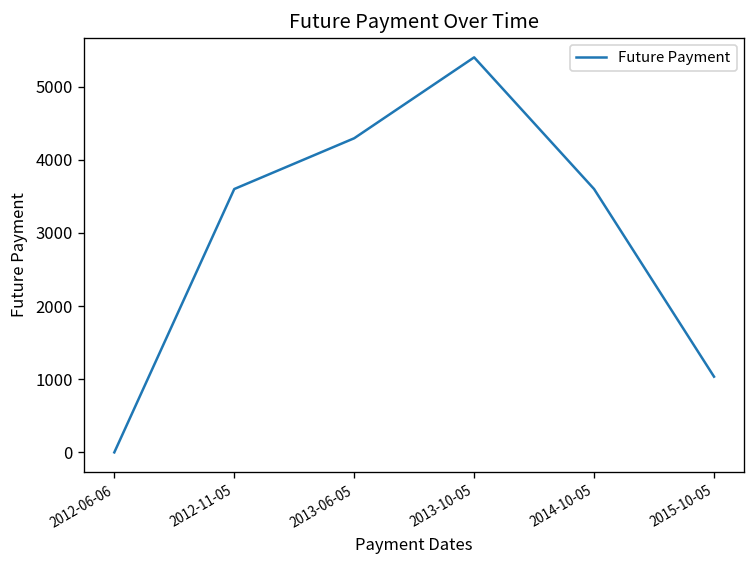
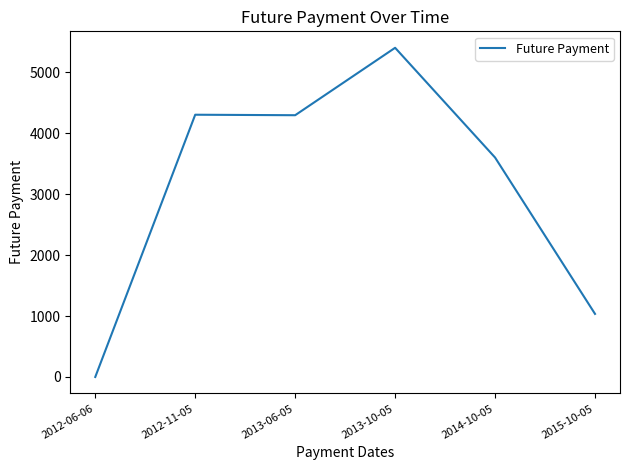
  {
    "2012-06-06": 0,
-   "2012-11-05": 3600,
+   "2012-11-05": 4300,
    "2013-06-05": 4300,
    "2013-10-05": 5400,
    "2014-10-05": 3600,
    "2015-10-05": 1000
  }
